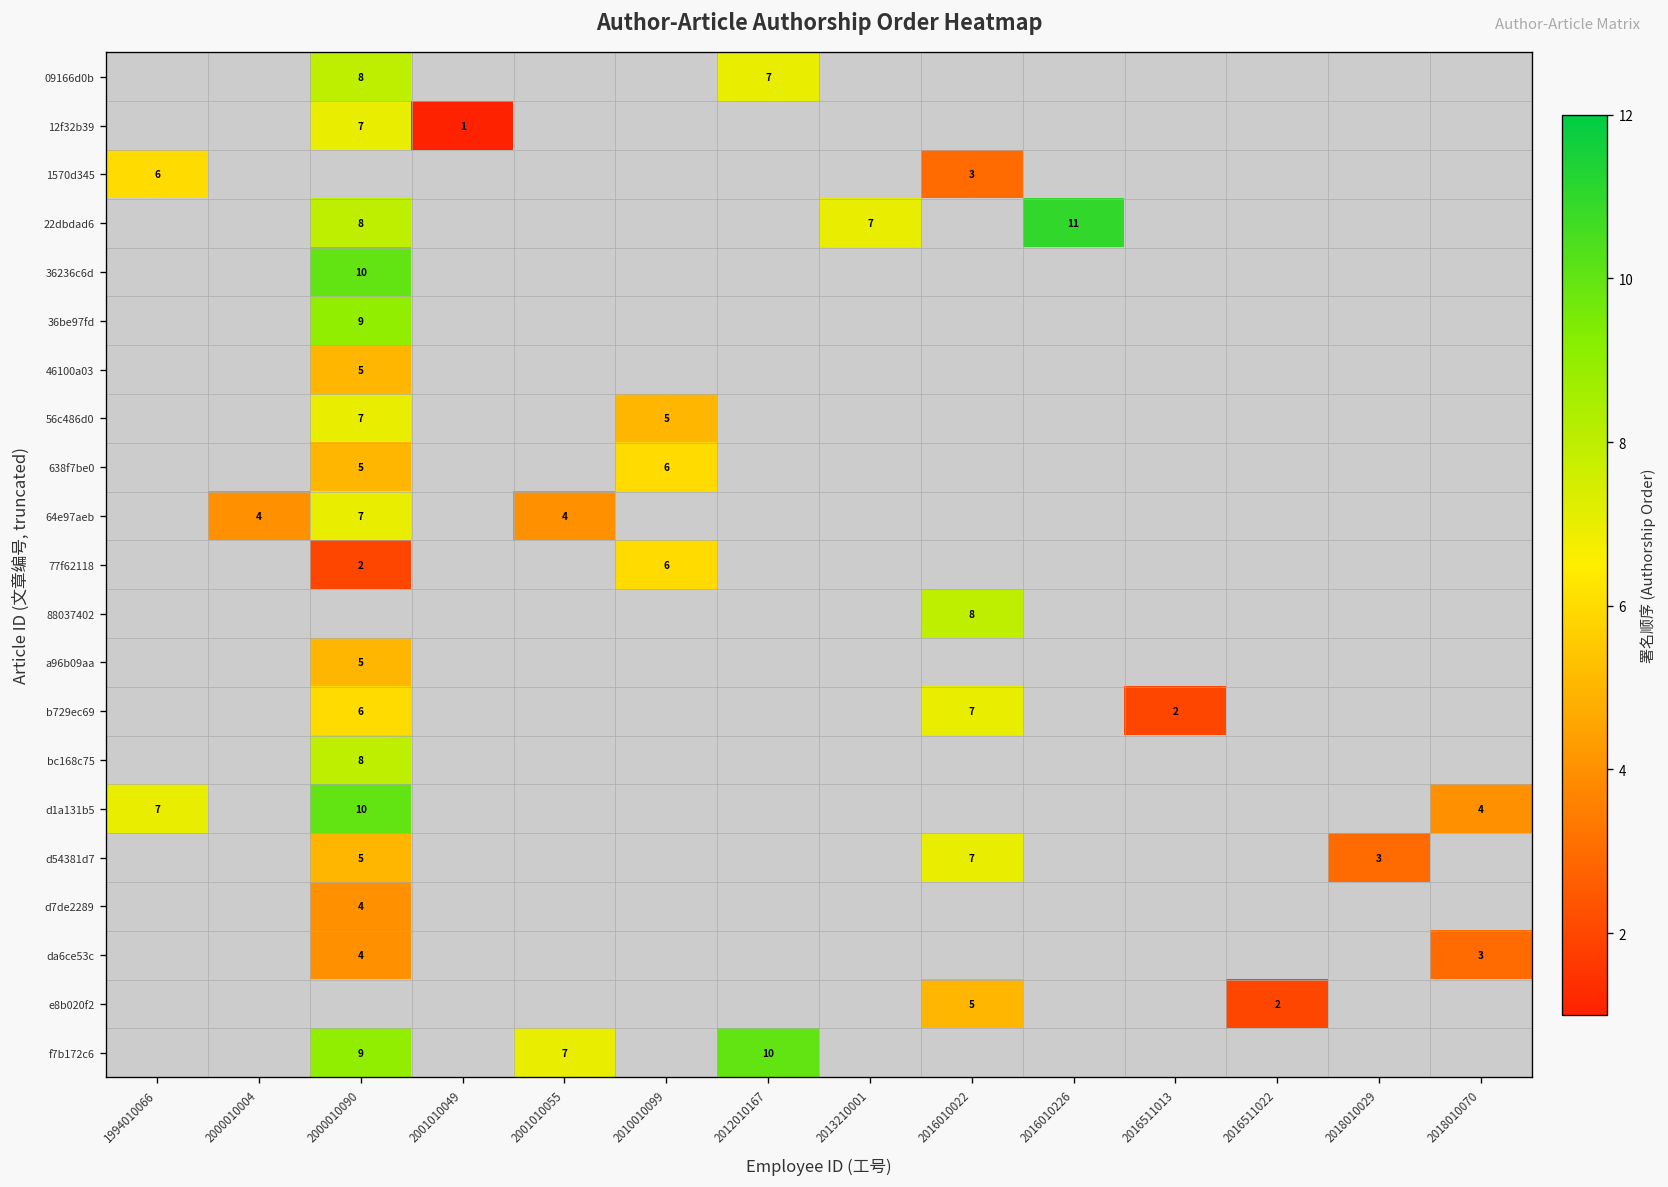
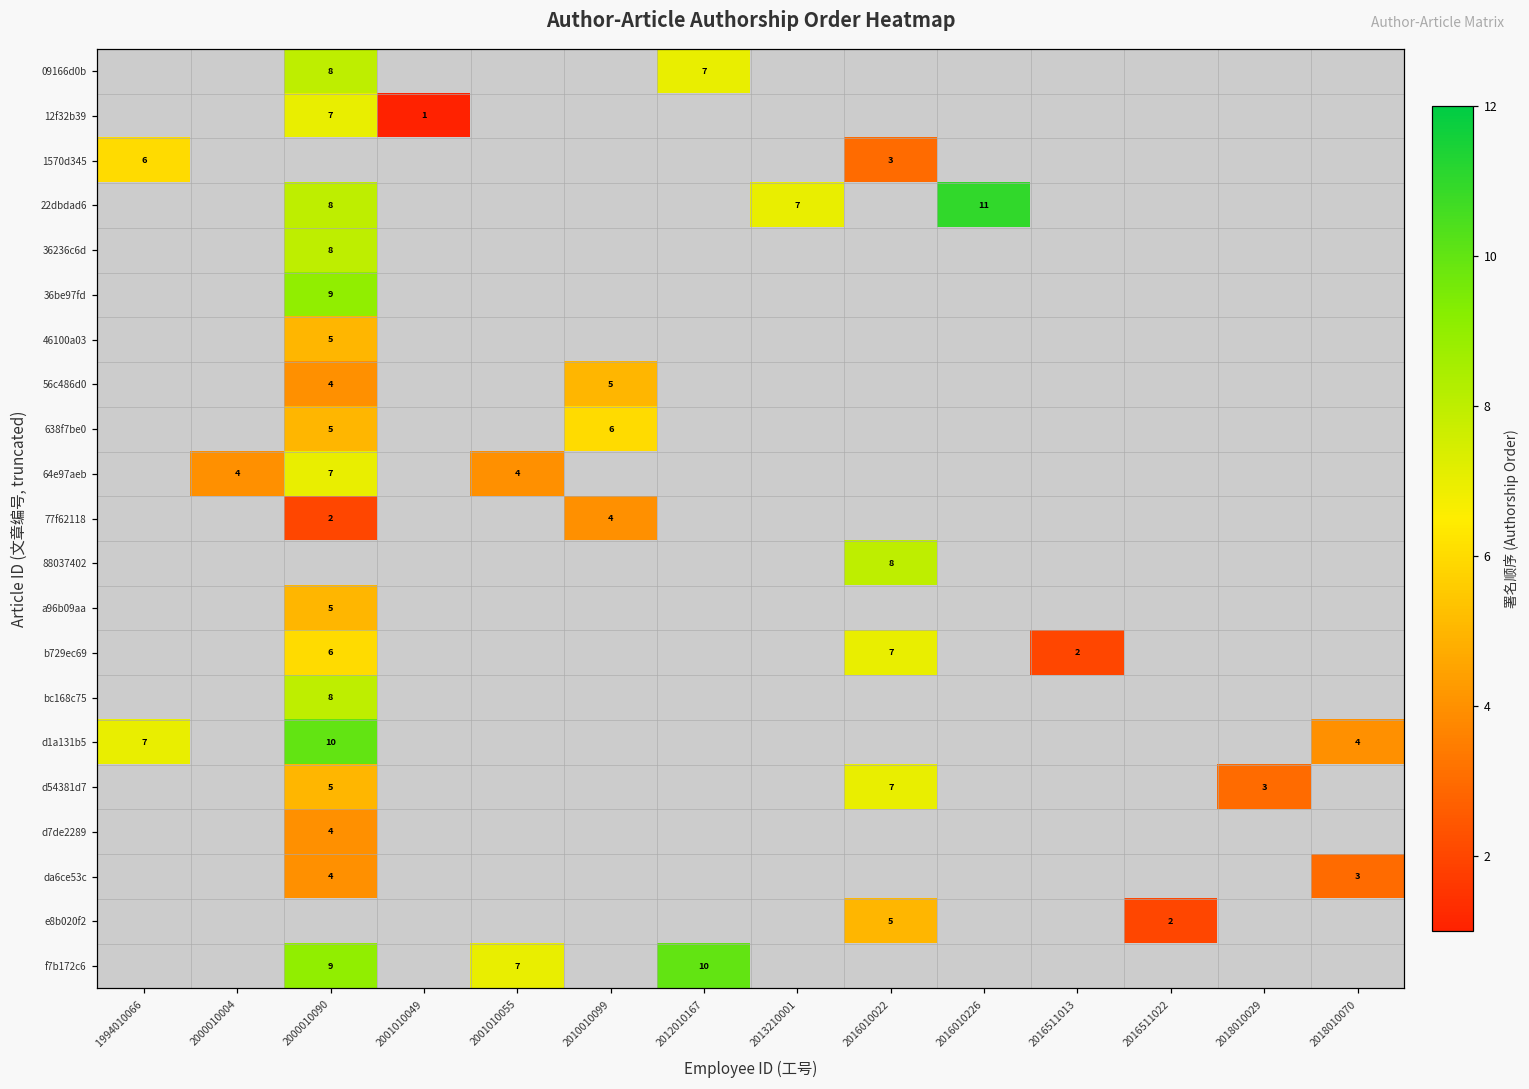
  {
    "09166d0b": {
      "2000010090": 8,
      "2012010167": 7
    },
    "12f32b39": {
      "2000010090": 7,
      "2001010049": 1
    },
    "1570d345": {
      "1994010066": 6,
      "2016010022": 3
    },
    "22dbdad6": {
      "2000010090": 8,
      "2013210001": 7,
      "2016010226": 11
    },
    "36236c6d": {
-     "2000010090": 10
+     "2000010090": 8
    },
    "36be97fd": {
      "2000010090": 9
    },
    "46100a03": {
      "2000010090": 5
    },
    "56c486d0": {
-     "2000010090": 7,
+     "2000010090": 4,
      "2010010099": 5
    },
    "638f7be0": {
      "2000010090": 5,
      "2010010099": 6
    },
    "64e97aeb": {
      "2000010004": 4,
      "2000010090": 7,
      "2001010055": 4
    },
    "77f62118": {
      "2000010090": 2,
-     "2010010099": 6
+     "2010010099": 4
    },
    "88037402": {
      "2016010022": 8
    },
    "a96b09aa": {
      "2000010090": 5
    },
    "b729ec69": {
      "2000010090": 6,
      "2016010022": 7,
      "2016511013": 2
    },
    "bc168c75": {
      "2000010090": 8
    },
    "d1a131b5": {
      "1994010066": 7,
      "2000010090": 10,
      "2018010070": 4
    },
    "d54381d7": {
      "2000010090": 5,
      "2016010022": 7,
      "2018010029": 3
    },
    "d7de2289": {
      "2000010090": 4
    },
    "da6ce53c": {
      "2000010090": 4,
      "2018010070": 3
    },
    "e8b020f2": {
      "2016010022": 5,
      "2016511022": 2
    },
    "f7b172c6": {
      "2000010090": 9,
      "2001010055": 7,
      "2012010167": 10
    }
  }
